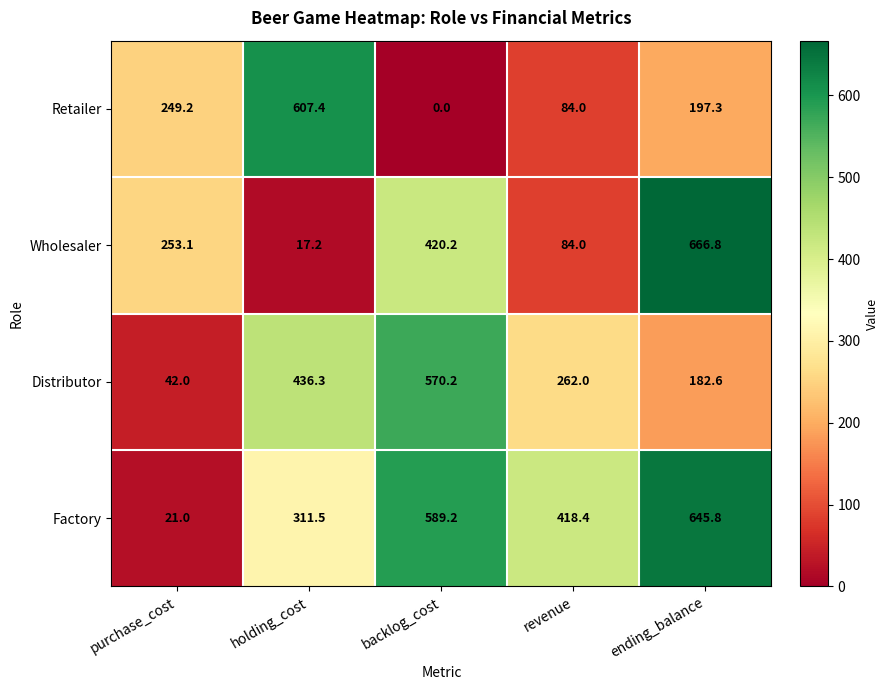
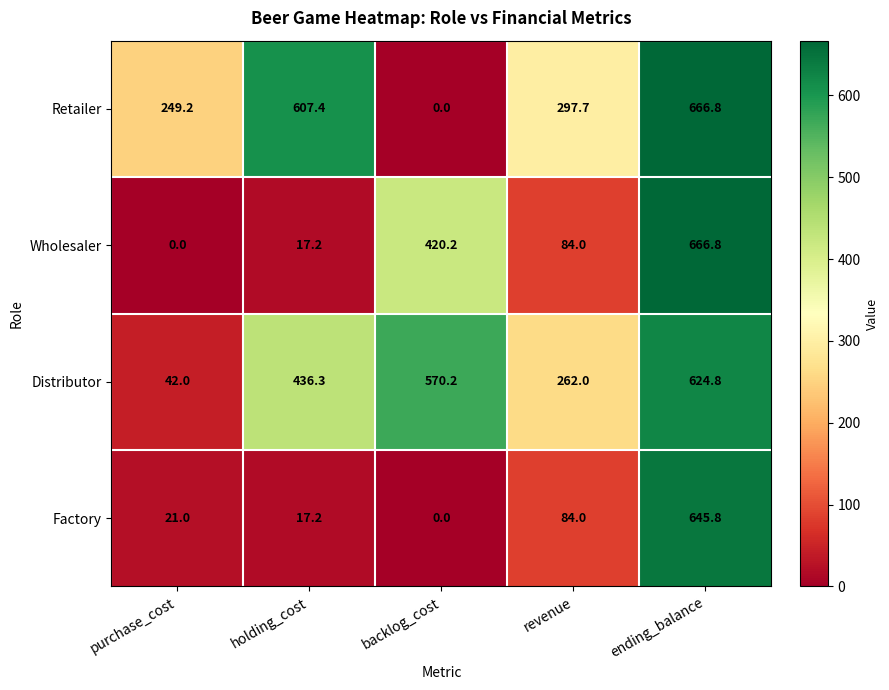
  {
    "Retailer": {
      "purchase_cost": 249.2,
      "holding_cost": 607.4,
      "backlog_cost": 0.0,
-     "revenue": 84.0,
-     "ending_balance": 197.3
+     "revenue": 297.7,
+     "ending_balance": 666.8
    },
    "Wholesaler": {
-     "purchase_cost": 253.1,
+     "purchase_cost": 0.0,
      "holding_cost": 17.2,
      "backlog_cost": 420.2,
      "revenue": 84.0,
      "ending_balance": 666.8
    },
    "Distributor": {
      "purchase_cost": 42.0,
      "holding_cost": 436.3,
      "backlog_cost": 570.2,
      "revenue": 262.0,
-     "ending_balance": 182.6
+     "ending_balance": 624.8
    },
    "Factory": {
      "purchase_cost": 21.0,
-     "holding_cost": 311.5,
-     "backlog_cost": 589.2,
-     "revenue": 418.4,
+     "holding_cost": 17.2,
+     "backlog_cost": 0.0,
+     "revenue": 84.0,
      "ending_balance": 645.8
    }
  }
